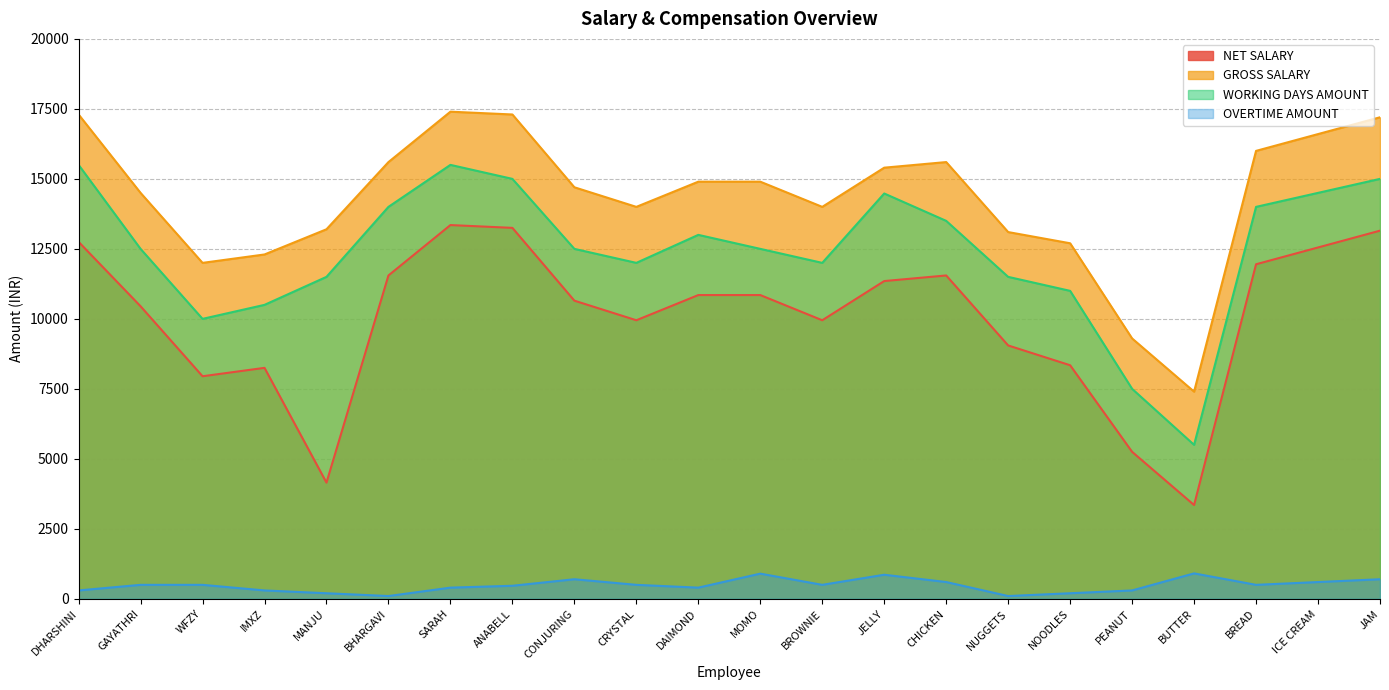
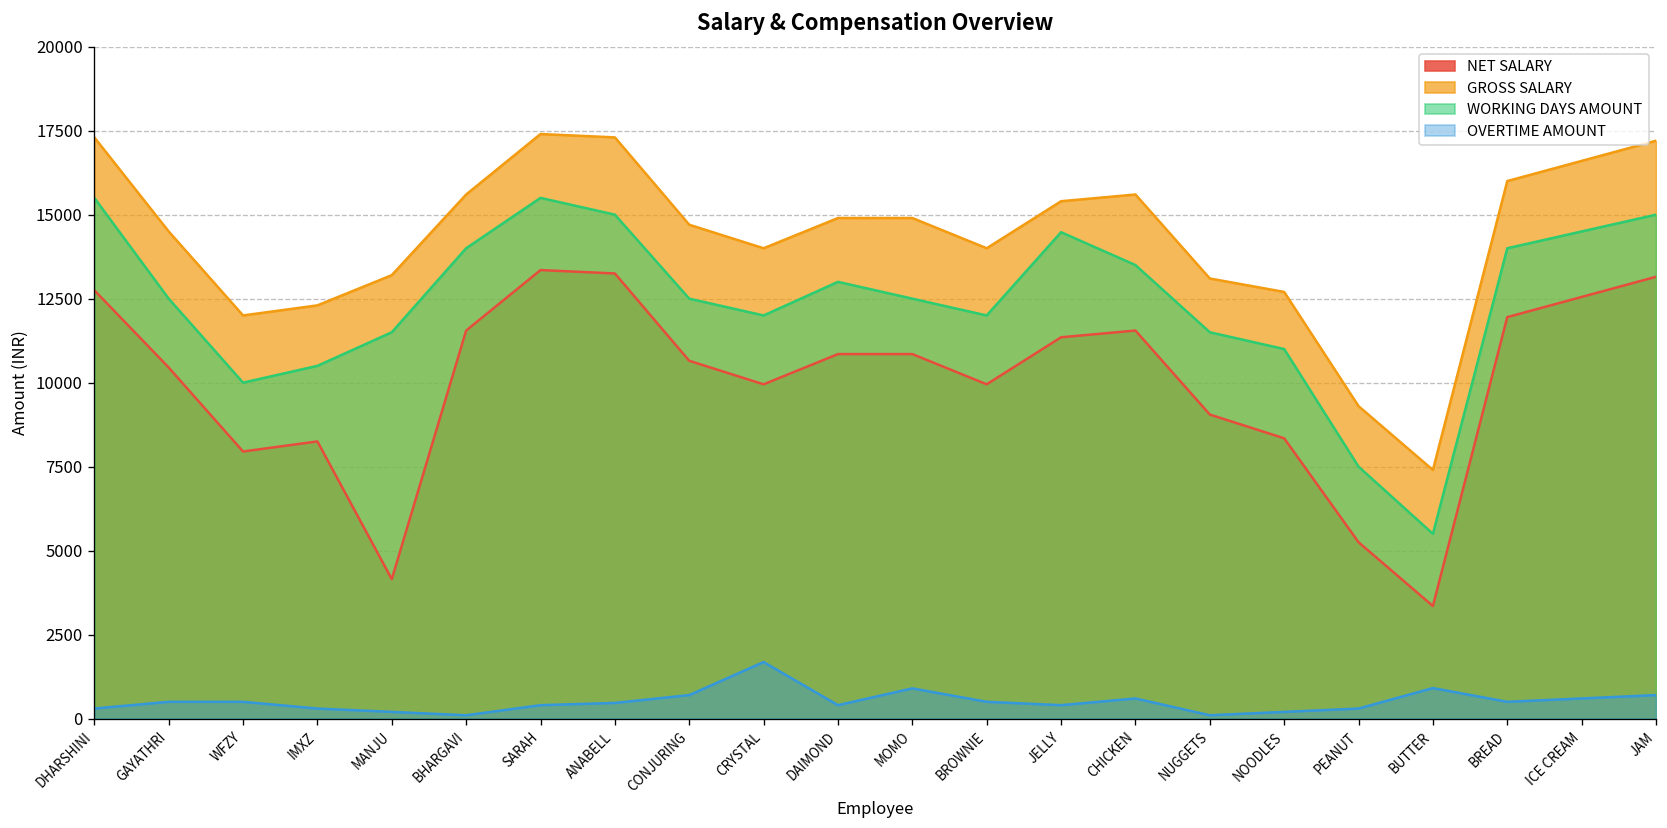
  {
    "NET SALARY": {
      "DHARSHINI": 12800,
      "GAYATHRI": 10500,
      "WFZY": 8000,
      "IMXZ": 8300,
      "MANJU": 4200,
      "BHARGAVI": 11600,
      "SARAH": 13400,
      "ANABELL": 13300,
      "CONJURING": 10700,
      "CRYSTAL": 10000,
      "DAIMOND": 10900,
      "MOMO": 10900,
      "BROWNIE": 10000,
      "JELLY": 11400,
      "CHICKEN": 11600,
      "NUGGETS": 9100,
      "NOODLES": 8300,
      "PEANUT": 5300,
      "BUTTER": 3400,
      "BREAD": 12000,
      "ICE CREAM": 12600,
      "JAM": 13200
    },
    "GROSS SALARY": {
      "DHARSHINI": 17300,
      "GAYATHRI": 14500,
      "WFZY": 12000,
      "IMXZ": 12300,
      "MANJU": 13200,
      "BHARGAVI": 15600,
      "SARAH": 17400,
      "ANABELL": 17300,
      "CONJURING": 14700,
      "CRYSTAL": 14000,
      "DAIMOND": 14900,
      "MOMO": 14900,
      "BROWNIE": 14000,
      "JELLY": 15400,
      "CHICKEN": 15600,
      "NUGGETS": 13100,
      "NOODLES": 12700,
      "PEANUT": 9300,
      "BUTTER": 7400,
      "BREAD": 16000,
      "ICE CREAM": 16600,
      "JAM": 17200
    },
    "WORKING DAYS AMOUNT": {
      "DHARSHINI": 15500,
      "GAYATHRI": 12500,
      "WFZY": 10000,
      "IMXZ": 10500,
      "MANJU": 11500,
      "BHARGAVI": 14000,
      "SARAH": 15500,
      "ANABELL": 15000,
      "CONJURING": 12500,
      "CRYSTAL": 12000,
      "DAIMOND": 13000,
      "MOMO": 12500,
      "BROWNIE": 12000,
      "JELLY": 14500,
      "CHICKEN": 13500,
      "NUGGETS": 11500,
      "NOODLES": 11000,
      "PEANUT": 7500,
      "BUTTER": 5500,
      "BREAD": 14000,
      "ICE CREAM": 14500,
      "JAM": 15000
    },
    "OVERTIME AMOUNT": {
      "DHARSHINI": 300,
      "GAYATHRI": 500,
      "WFZY": 500,
      "IMXZ": 300,
      "MANJU": 200,
      "BHARGAVI": 100,
      "SARAH": 400,
      "ANABELL": 500,
      "CONJURING": 700,
-     "CRYSTAL": 500,
+     "CRYSTAL": 1700,
      "DAIMOND": 400,
      "MOMO": 900,
      "BROWNIE": 500,
-     "JELLY": 900,
+     "JELLY": 400,
      "CHICKEN": 600,
      "NUGGETS": 100,
      "NOODLES": 200,
      "PEANUT": 300,
      "BUTTER": 900,
      "BREAD": 500,
      "ICE CREAM": 600,
      "JAM": 700
    }
  }
